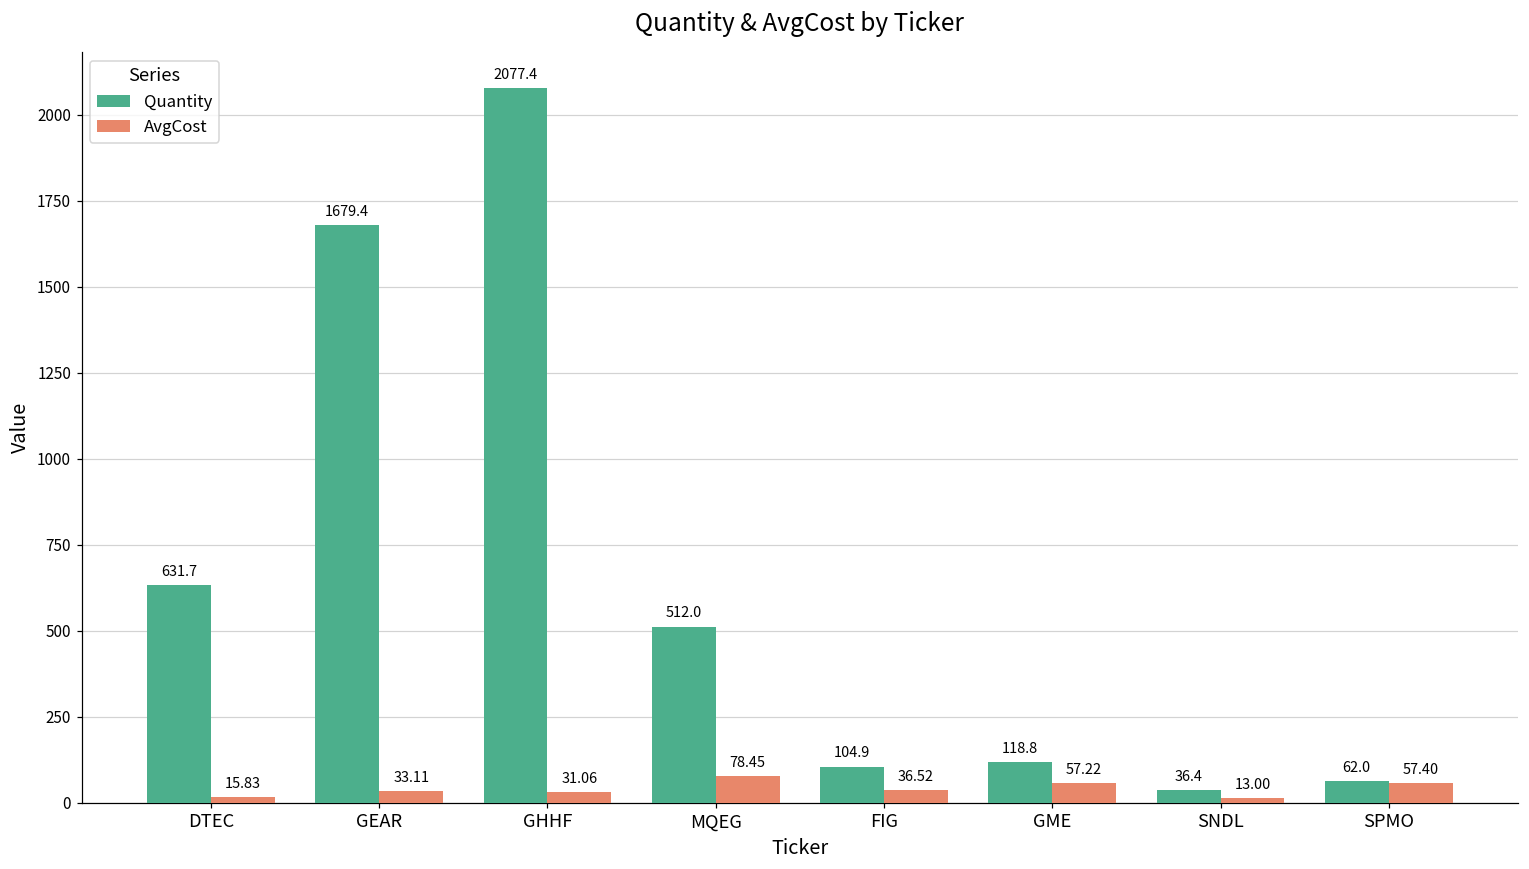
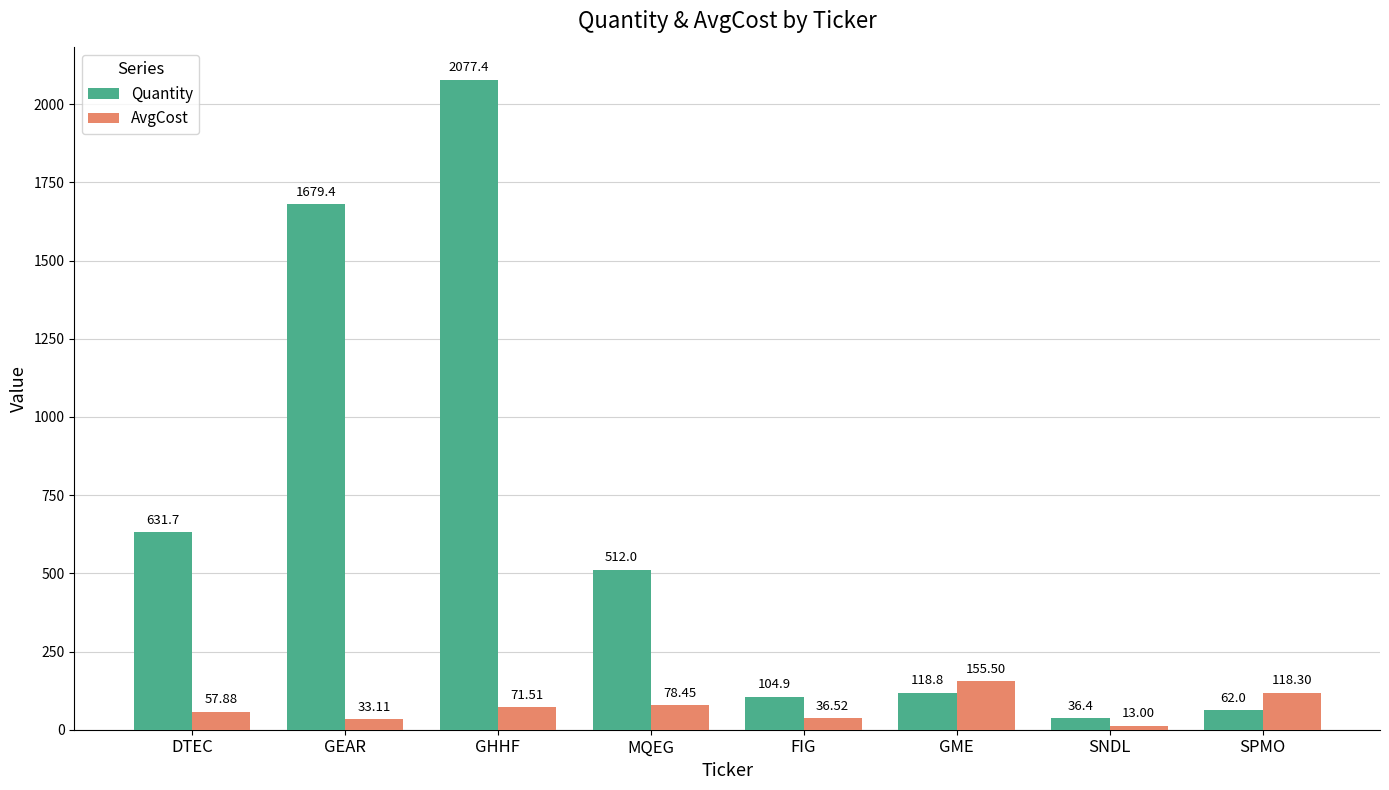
  {
    "Quantity": {
      "DTEC": 631.7,
      "GEAR": 1679.4,
      "GHHF": 2077.4,
      "MQEG": 512.0,
      "FIG": 104.9,
      "GME": 118.8,
      "SNDL": 36.4,
      "SPMO": 62.0
    },
    "AvgCost": {
-     "DTEC": 15.83,
+     "DTEC": 57.88,
      "GEAR": 33.11,
-     "GHHF": 31.06,
+     "GHHF": 71.51,
      "MQEG": 78.45,
      "FIG": 36.52,
-     "GME": 57.22,
+     "GME": 155.50,
      "SNDL": 13.00,
-     "SPMO": 57.40
+     "SPMO": 118.30
    }
  }
